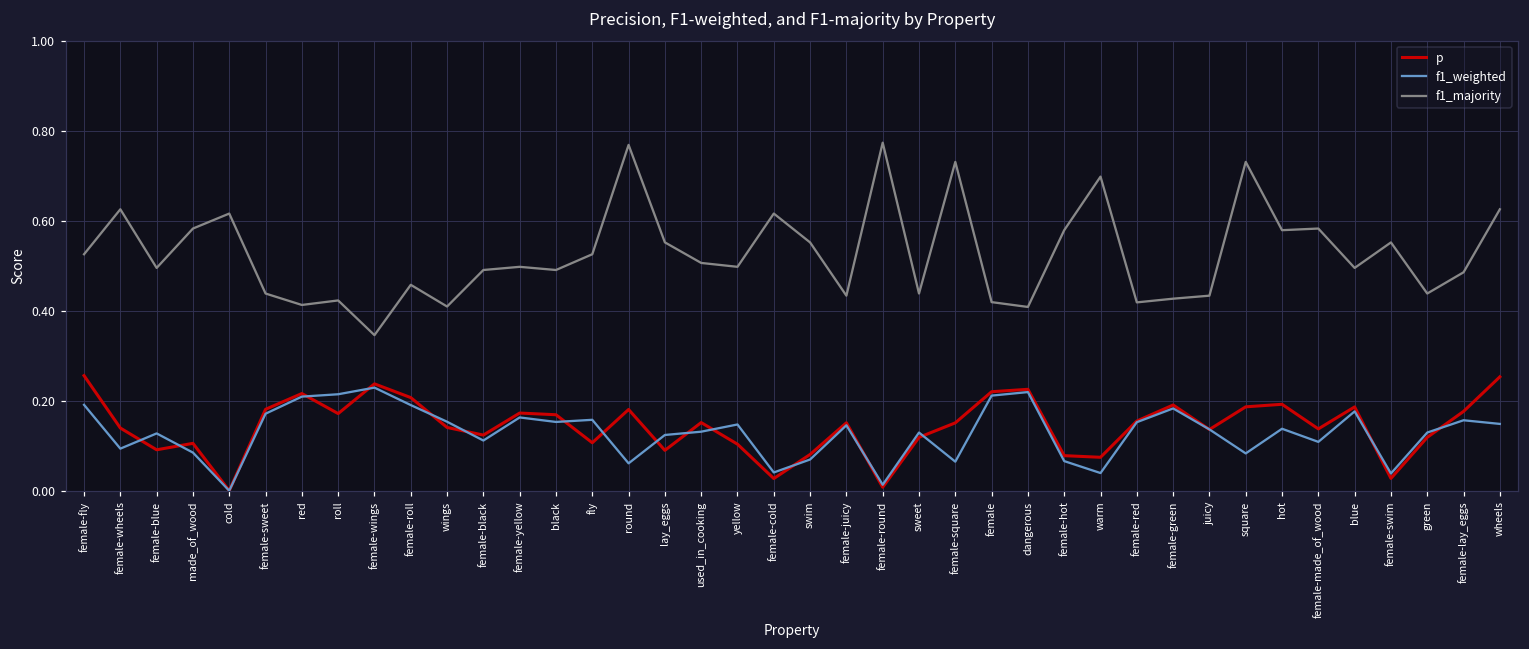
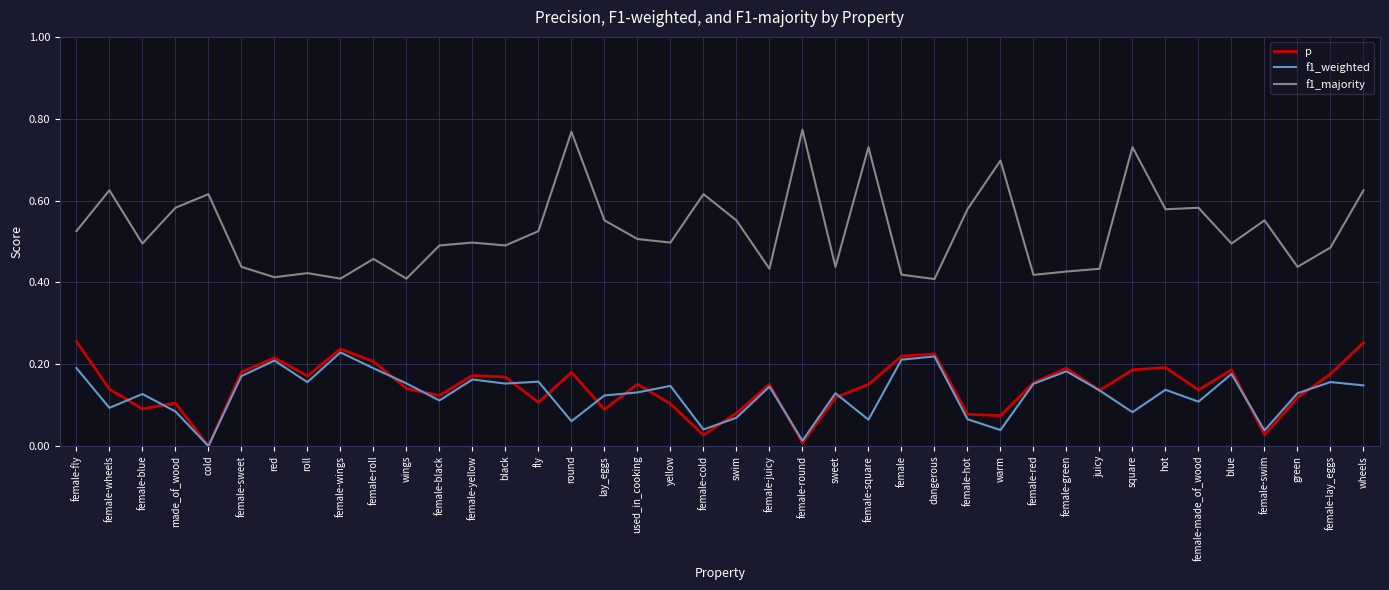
  {
    "p": {
      "female-fly": 0.26,
      "female-wheels": 0.14,
      "female-blue": 0.09,
      "made_of_wood": 0.11,
      "female-sweet": 0.18,
      "red": 0.22,
      "roll": 0.17,
      "female-wings": 0.24,
      "female-roll": 0.21,
      "wings": 0.14,
      "female-black": 0.12,
      "female-yellow": 0.17,
      "black": 0.17,
      "fly": 0.11,
      "round": 0.18,
      "lay_eggs": 0.09,
      "used_in_cooking": 0.15,
      "yellow": 0.10,
      "female-cold": 0.03,
      "swim": 0.08,
      "sweet": 0.12,
      "female-square": 0.15,
      "female": 0.22,
      "female-hot": 0.08,
      "warm": 0.07,
      "female-green": 0.19,
      "square": 0.19,
      "hot": 0.19,
      "female-made_of_wood": 0.14,
      "blue": 0.19,
      "female-swim": 0.03,
      "green": 0.12,
      "female-lay_eggs": 0.18,
      "wheels": 0.25
    },
    "f1_weighted": {
      "female-fly": 0.19,
      "female-wheels": 0.09,
      "female-blue": 0.13,
      "made_of_wood": 0.08,
      "female-sweet": 0.17,
      "red": 0.21,
-     "roll": 0.21,
+     "roll": 0.16,
      "female-wings": 0.23,
      "female-roll": 0.19,
      "wings": 0.15,
      "female-black": 0.11,
      "female-yellow": 0.16,
      "black": 0.15,
      "fly": 0.16,
      "round": 0.06,
      "lay_eggs": 0.12,
      "used_in_cooking": 0.13,
      "yellow": 0.15,
      "female-cold": 0.04,
      "swim": 0.07,
      "sweet": 0.13,
      "female-square": 0.06,
      "female": 0.21,
      "female-hot": 0.07,
      "warm": 0.04,
      "female-green": 0.18,
      "square": 0.08,
      "hot": 0.14,
      "female-made_of_wood": 0.11,
      "blue": 0.18,
      "female-swim": 0.04,
      "green": 0.13,
      "female-lay_eggs": 0.16,
      "wheels": 0.15
    },
    "f1_majority": {
      "female-fly": 0.53,
      "female-wheels": 0.63,
      "female-blue": 0.49,
      "made_of_wood": 0.58,
      "cold": 0.62,
      "female-sweet": 0.44,
      "red": 0.41,
      "roll": 0.42,
-     "female-wings": 0.35,
+     "female-wings": 0.41,
      "female-roll": 0.46,
      "wings": 0.41,
      "female-black": 0.49,
      "female-yellow": 0.50,
      "black": 0.49,
      "fly": 0.53,
      "round": 0.77,
      "lay_eggs": 0.55,
      "used_in_cooking": 0.51,
      "yellow": 0.50,
      "female-cold": 0.62,
      "swim": 0.55,
      "female-juicy": 0.43,
      "female-round": 0.77,
      "sweet": 0.44,
      "female-square": 0.73,
      "female": 0.42,
      "dangerous": 0.41,
      "female-hot": 0.58,
      "warm": 0.70,
      "female-red": 0.42,
      "female-green": 0.43,
      "juicy": 0.43,
      "square": 0.73,
      "hot": 0.58,
      "female-made_of_wood": 0.58,
      "blue": 0.49,
      "female-swim": 0.55,
      "green": 0.44,
      "female-lay_eggs": 0.49,
      "wheels": 0.63
    }
  }
